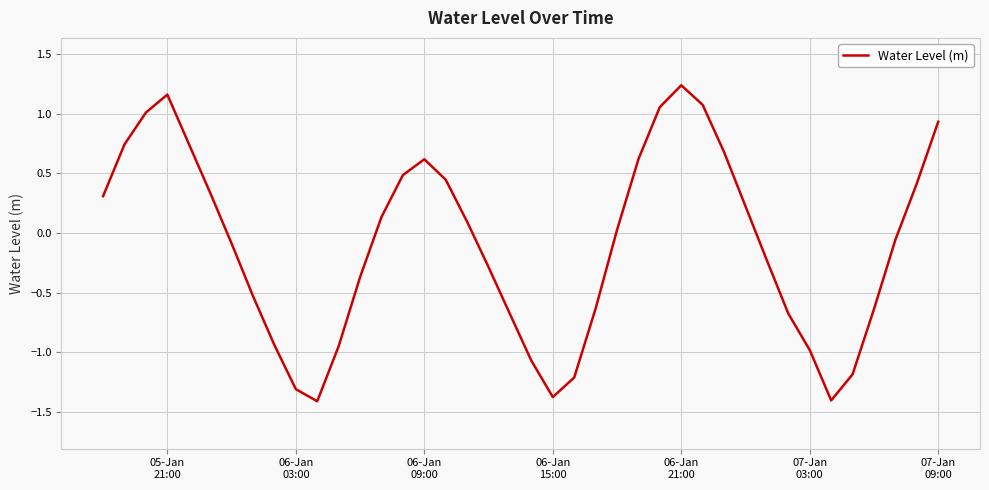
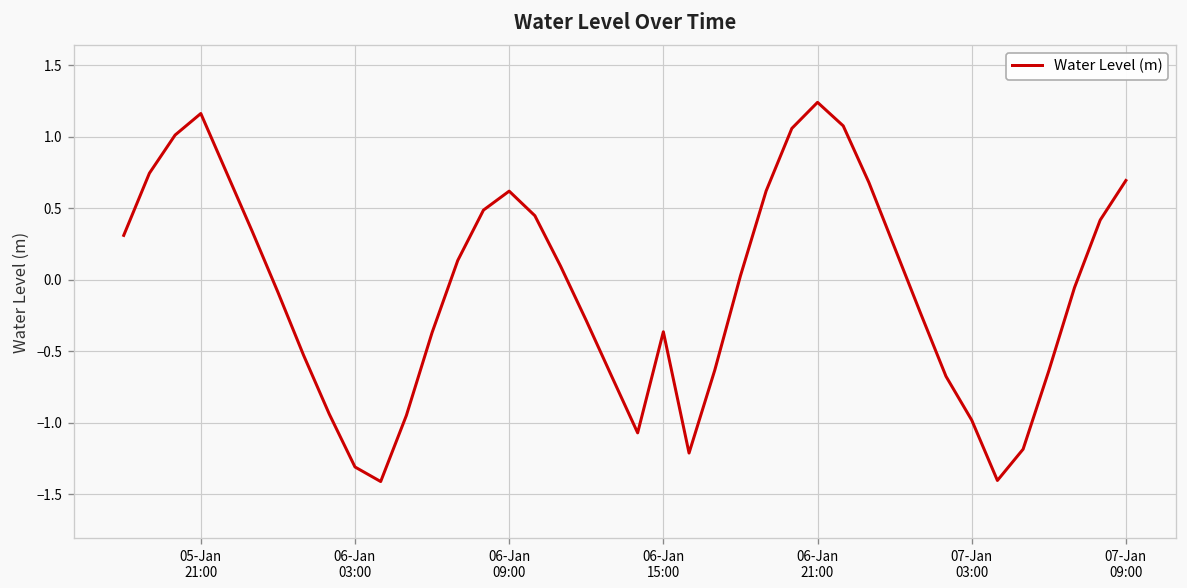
  {
    "05-Jan 21:00": 1.16,
    "06-Jan 03:00": -1.31,
    "06-Jan 09:00": 0.62,
-   "06-Jan 15:00": -1.38,
+   "06-Jan 15:00": -0.36,
    "06-Jan 21:00": 1.24,
    "07-Jan 03:00": -0.98,
-   "07-Jan 09:00": 0.93
+   "07-Jan 09:00": 0.69
  }
